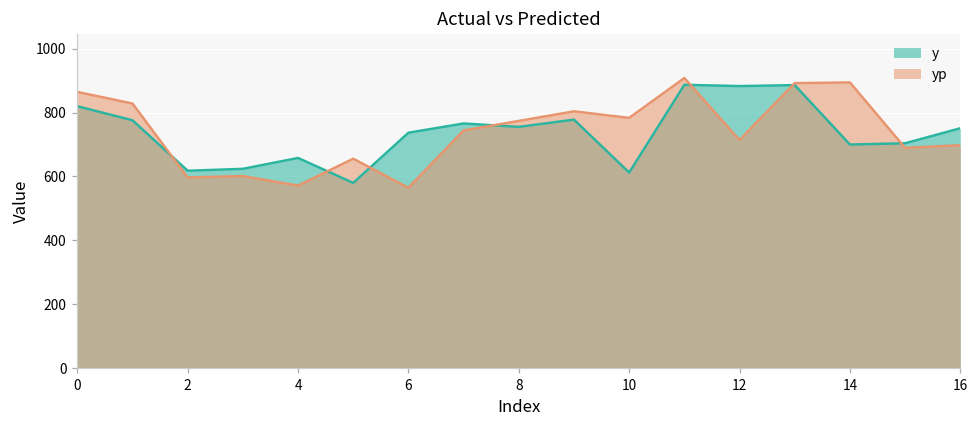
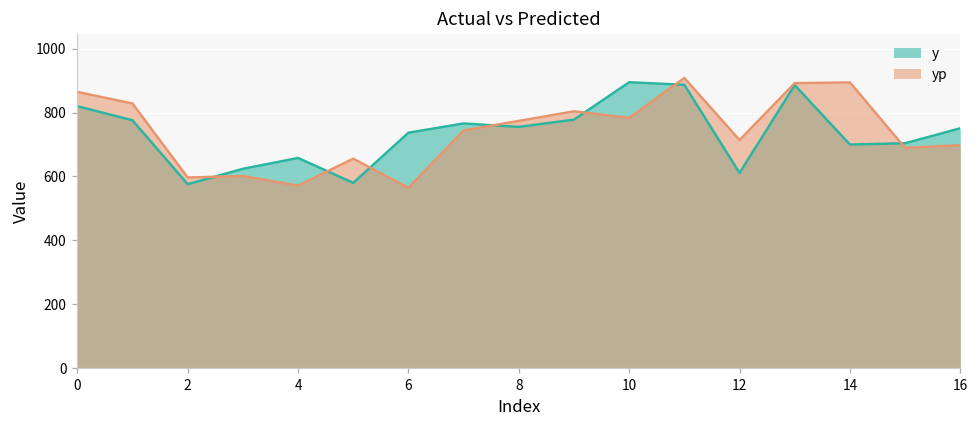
  {
    "y": {
      "0": 820,
-     "2": 620,
+     "2": 580,
      "4": 660,
      "6": 740,
      "8": 760,
-     "10": 610,
-     "12": 880,
+     "10": 900,
+     "12": 610,
      "14": 700,
      "16": 750
    },
    "yp": {
      "0": 860,
      "2": 600,
      "4": 570,
      "6": 560,
      "8": 770,
      "10": 780,
      "12": 710,
      "14": 890,
      "16": 700
    }
  }
